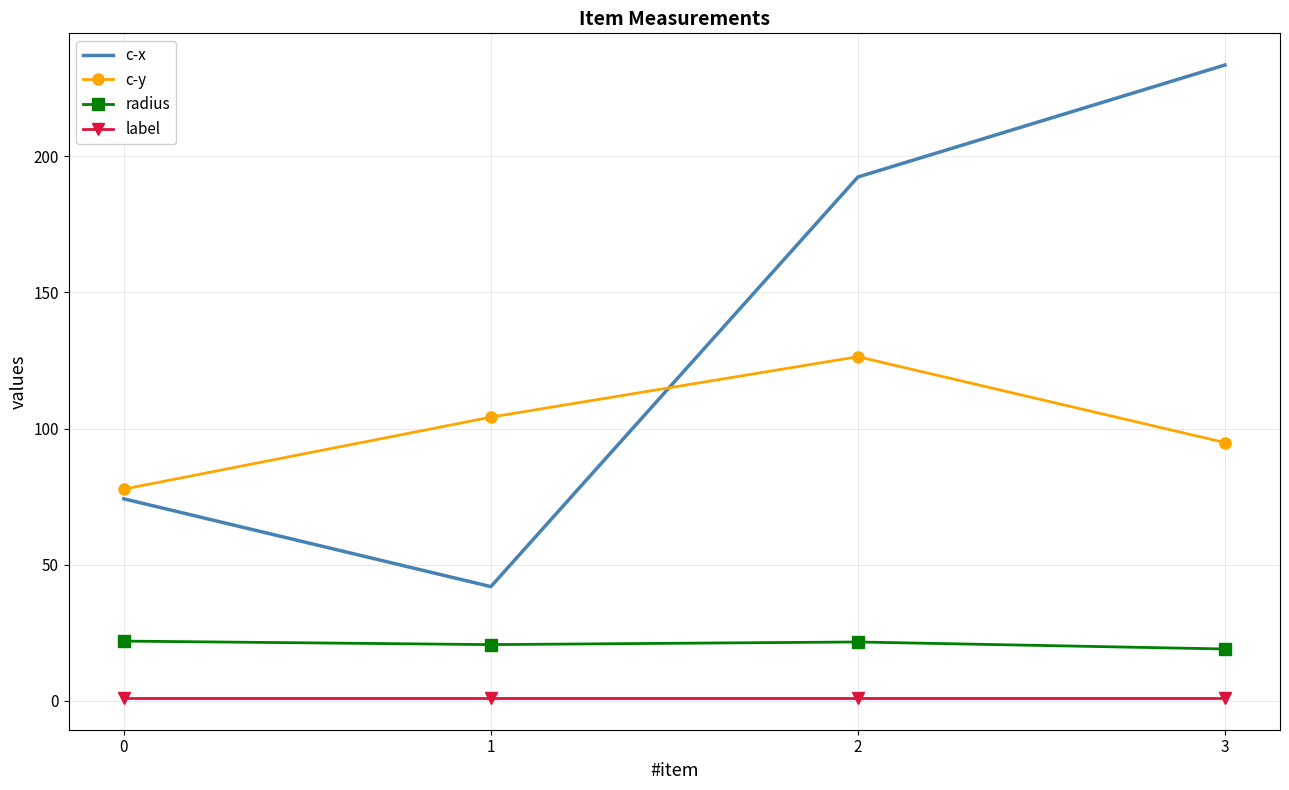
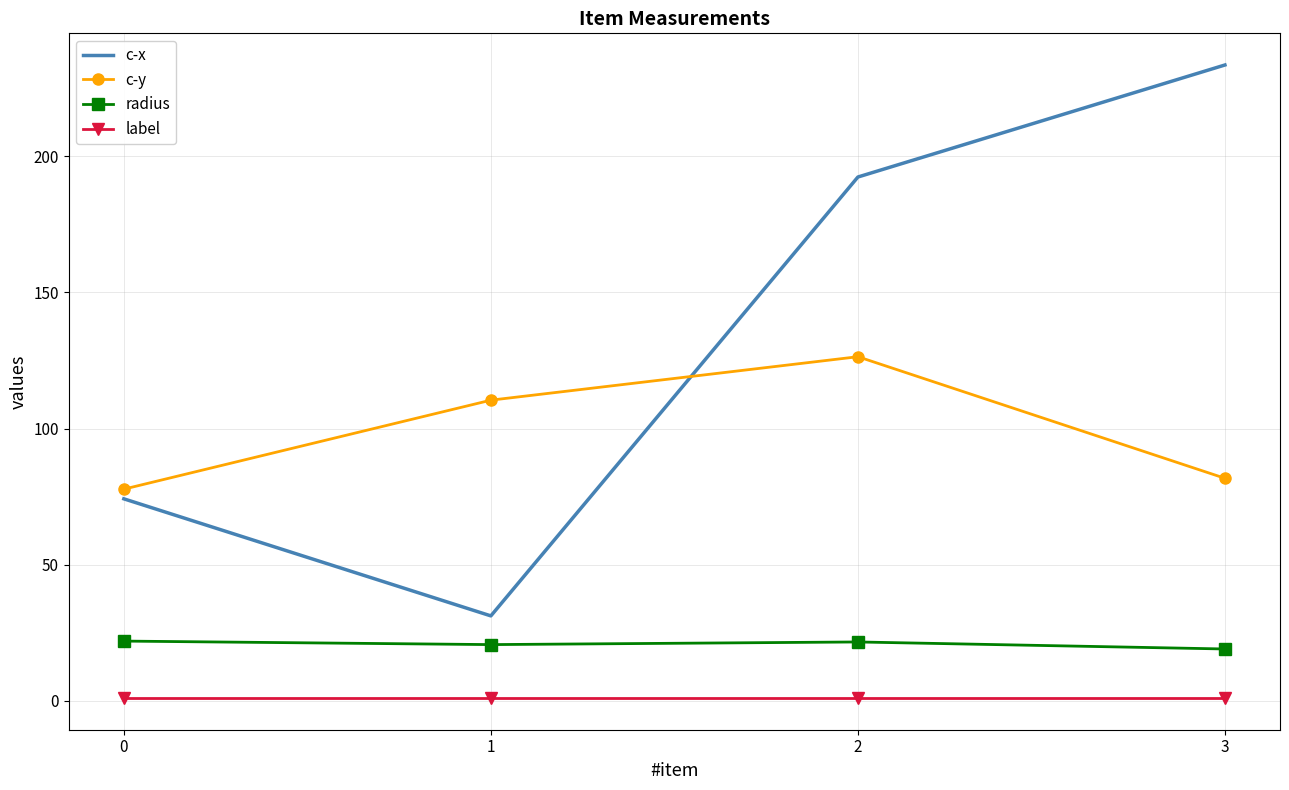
  {
    "c-x": {
      "0": 74,
-     "1": 42,
+     "1": 31,
      "2": 192,
      "3": 234
    },
    "c-y": {
      "0": 78,
-     "1": 104,
+     "1": 110,
      "2": 126,
-     "3": 95
+     "3": 82
    },
    "radius": {
      "0": 22,
      "1": 21,
      "2": 22,
      "3": 19
    },
    "label": {
      "0": 1,
      "1": 1,
      "2": 1,
      "3": 1
    }
  }
